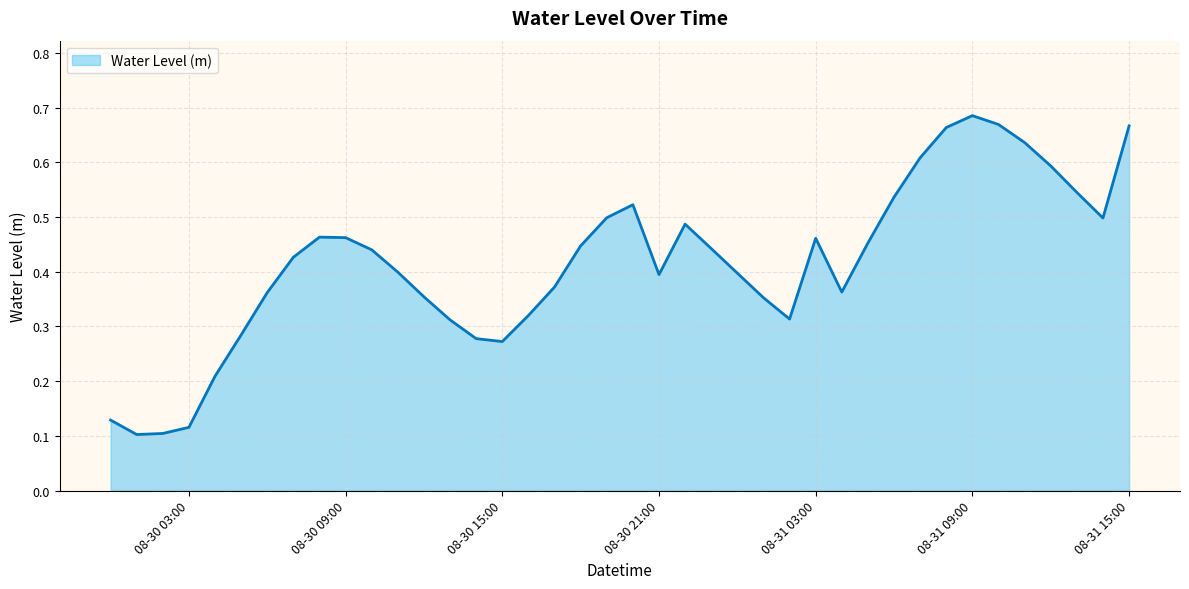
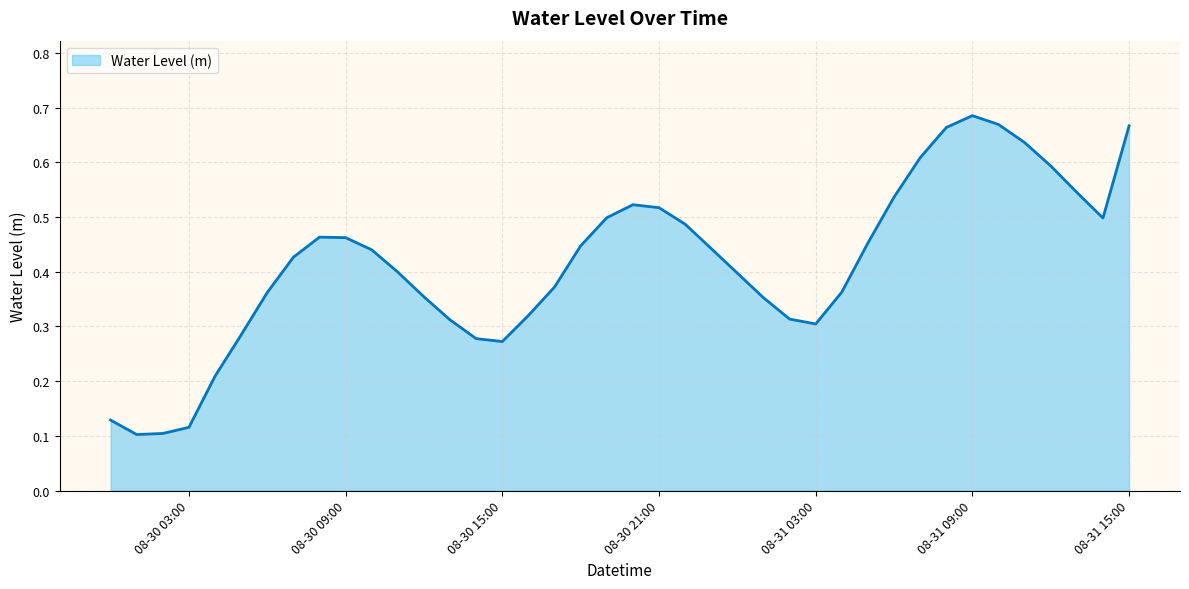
  {
    "08-30 03:00": 0.12,
    "08-30 09:00": 0.46,
    "08-30 15:00": 0.27,
-   "08-30 21:00": 0.39,
-   "08-31 03:00": 0.46,
+   "08-30 21:00": 0.52,
+   "08-31 03:00": 0.30,
    "08-31 09:00": 0.69,
    "08-31 15:00": 0.67
  }
